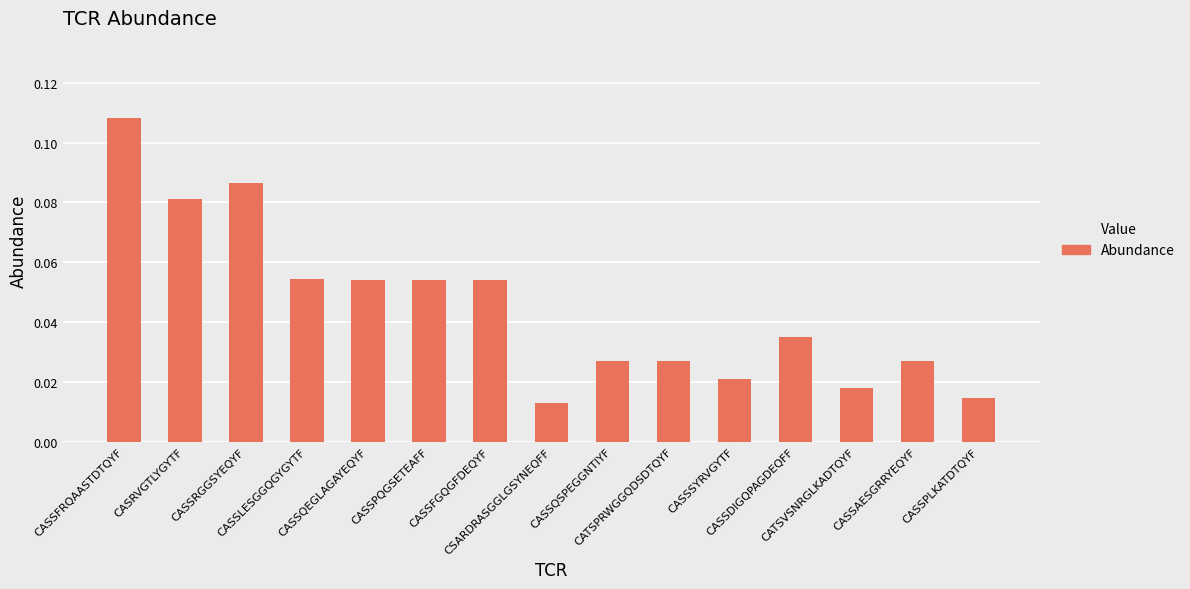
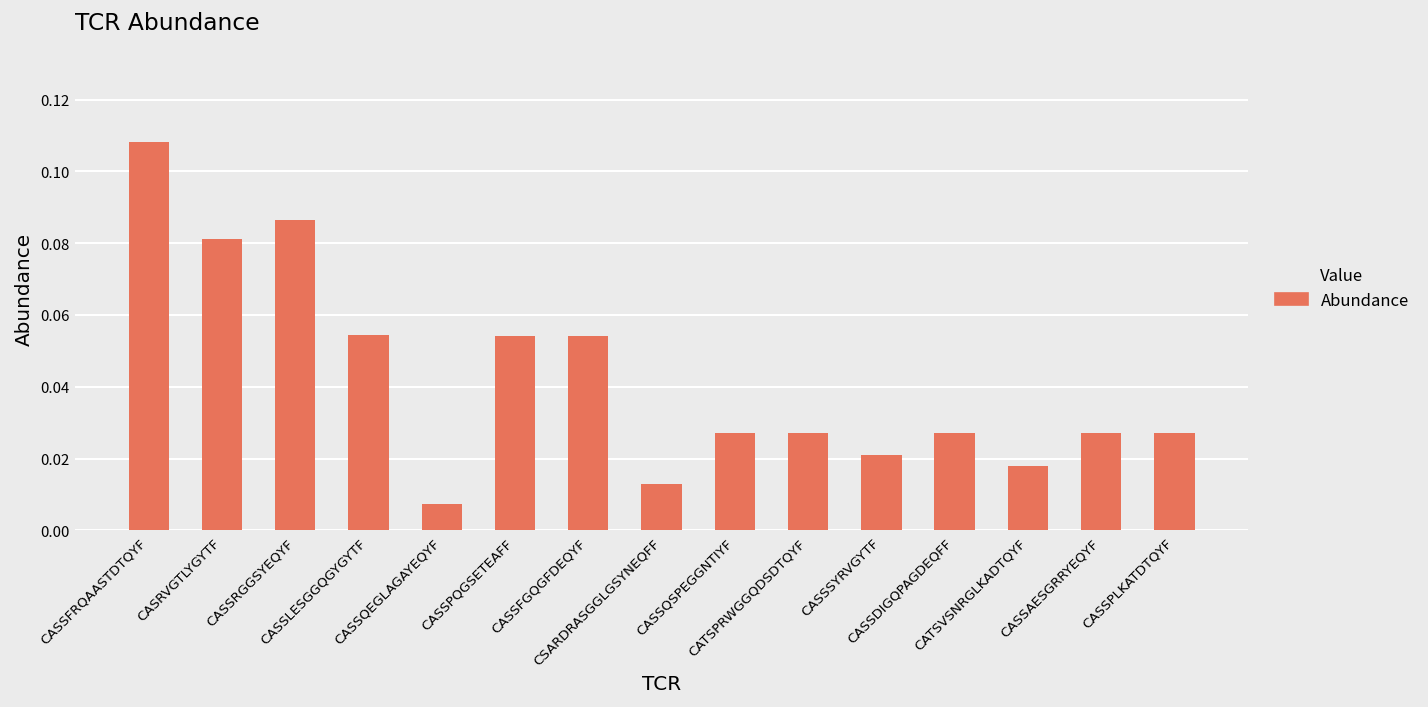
  {
    "CASSFRQAASTDTQYF": 0.108,
    "CASRVGTLYGYTF": 0.081,
    "CASSRGGSYEQYF": 0.087,
    "CASSLESGGQGYGYTF": 0.054,
-   "CASSQEGLAGAYEQYF": 0.054,
+   "CASSQEGLAGAYEQYF": 0.007,
    "CASSPQGSETEAFF": 0.054,
    "CASSFGQGFDEQYF": 0.054,
    "CSARDRASGGLGSYNEQFF": 0.013,
    "CASSQSPEGGNTIYF": 0.027,
    "CATSPRWGGQDSDTQYF": 0.027,
    "CASSSYRVGYTF": 0.021,
-   "CASSDIGQPAGDEQFF": 0.035,
+   "CASSDIGQPAGDEQFF": 0.027,
    "CATSVSNRGLKADTQYF": 0.018,
    "CASSAESGRRYEQYF": 0.027,
-   "CASSPLKATDTQYF": 0.015
+   "CASSPLKATDTQYF": 0.027
  }
